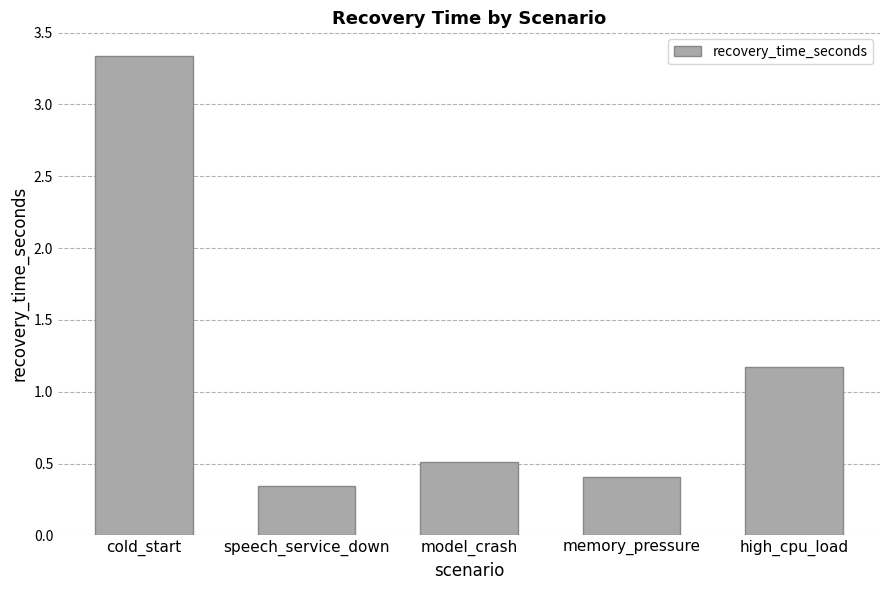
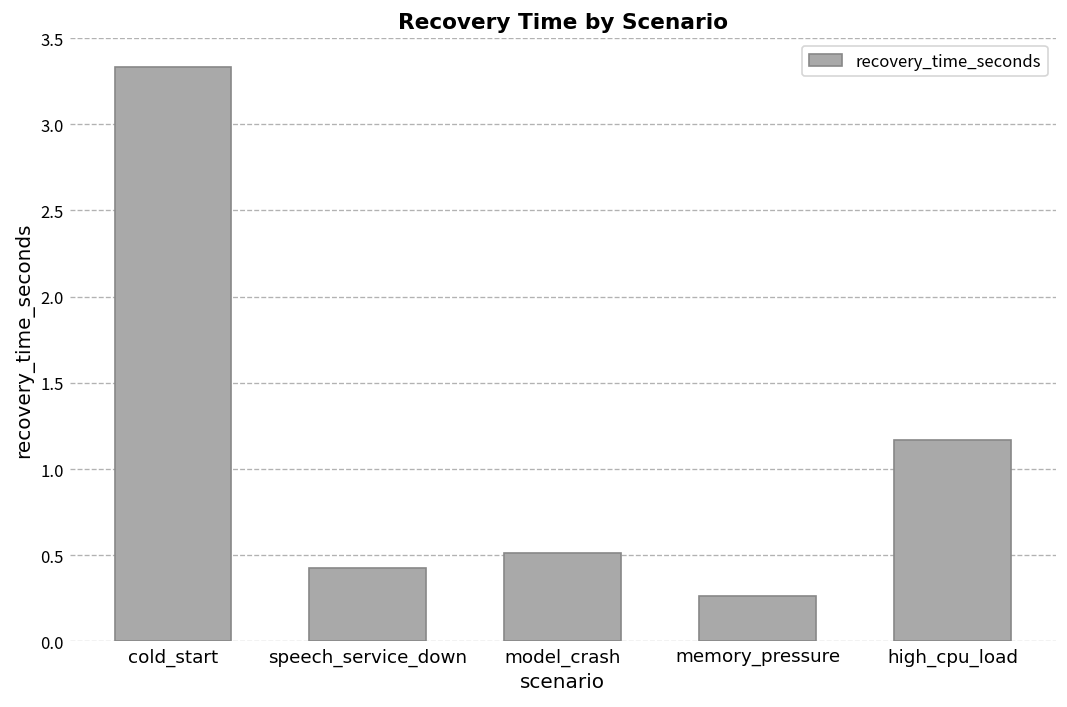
  {
    "cold_start": 3.34,
-   "speech_service_down": 0.34,
+   "speech_service_down": 0.43,
    "model_crash": 0.51,
-   "memory_pressure": 0.41,
+   "memory_pressure": 0.26,
    "high_cpu_load": 1.17
  }
